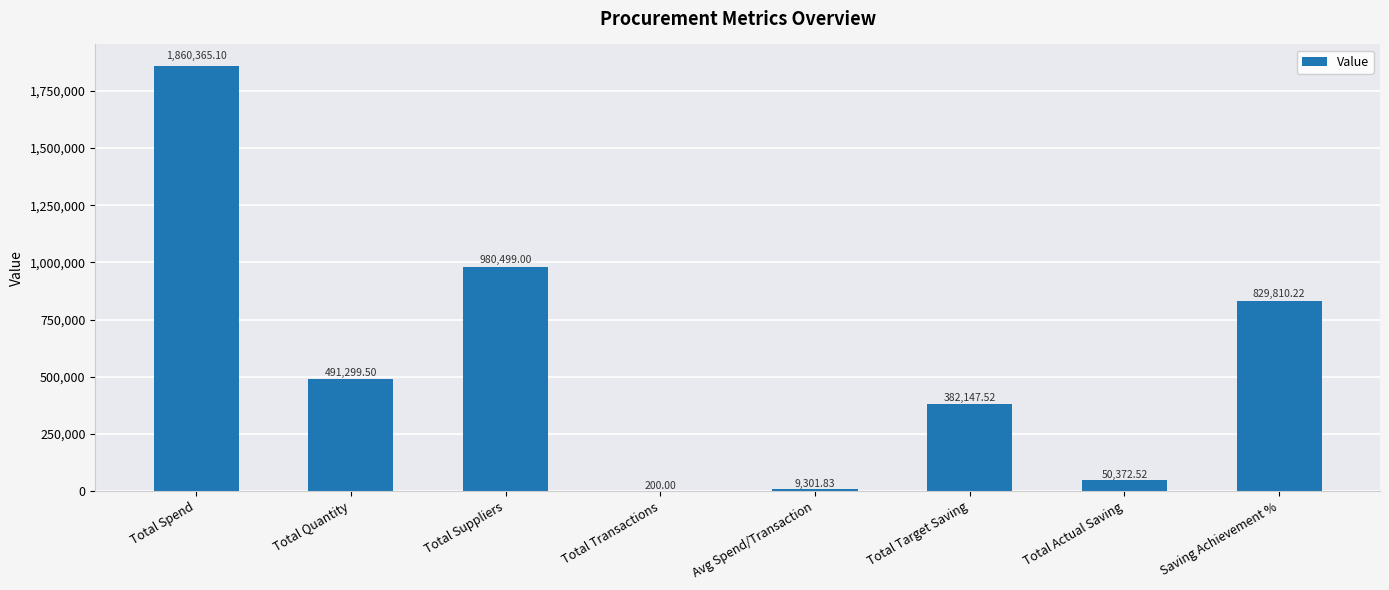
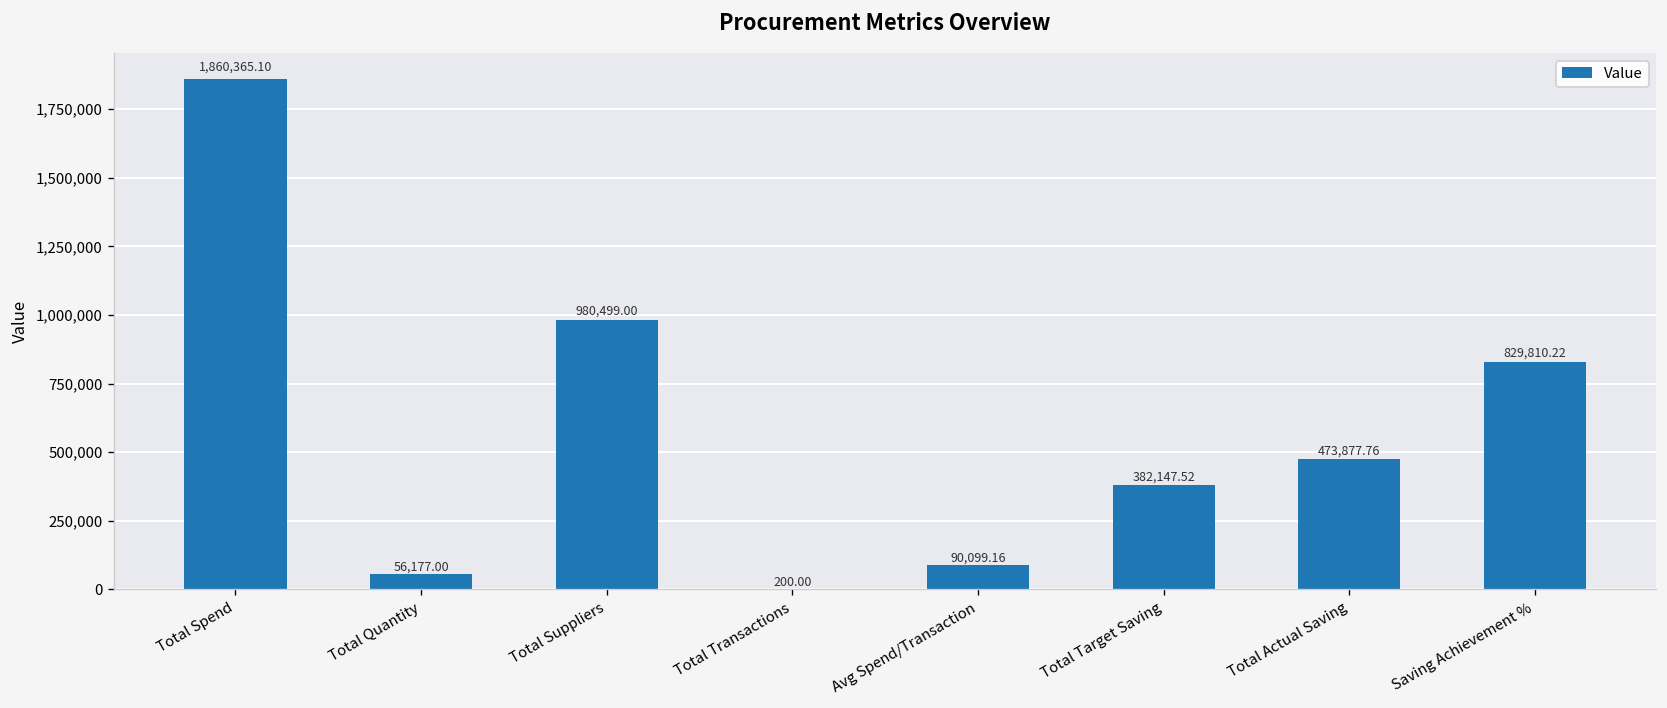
  {
    "Total Spend": "1,860,365.10",
-   "Total Quantity": "491,299.50",
+   "Total Quantity": "56,177.00",
    "Total Suppliers": "980,499.00",
    "Total Transactions": "200.00",
-   "Avg Spend/Transaction": "9,301.83",
+   "Avg Spend/Transaction": "90,099.16",
    "Total Target Saving": "382,147.52",
-   "Total Actual Saving": "50,372.52",
+   "Total Actual Saving": "473,877.76",
    "Saving Achievement %": "829,810.22"
  }
